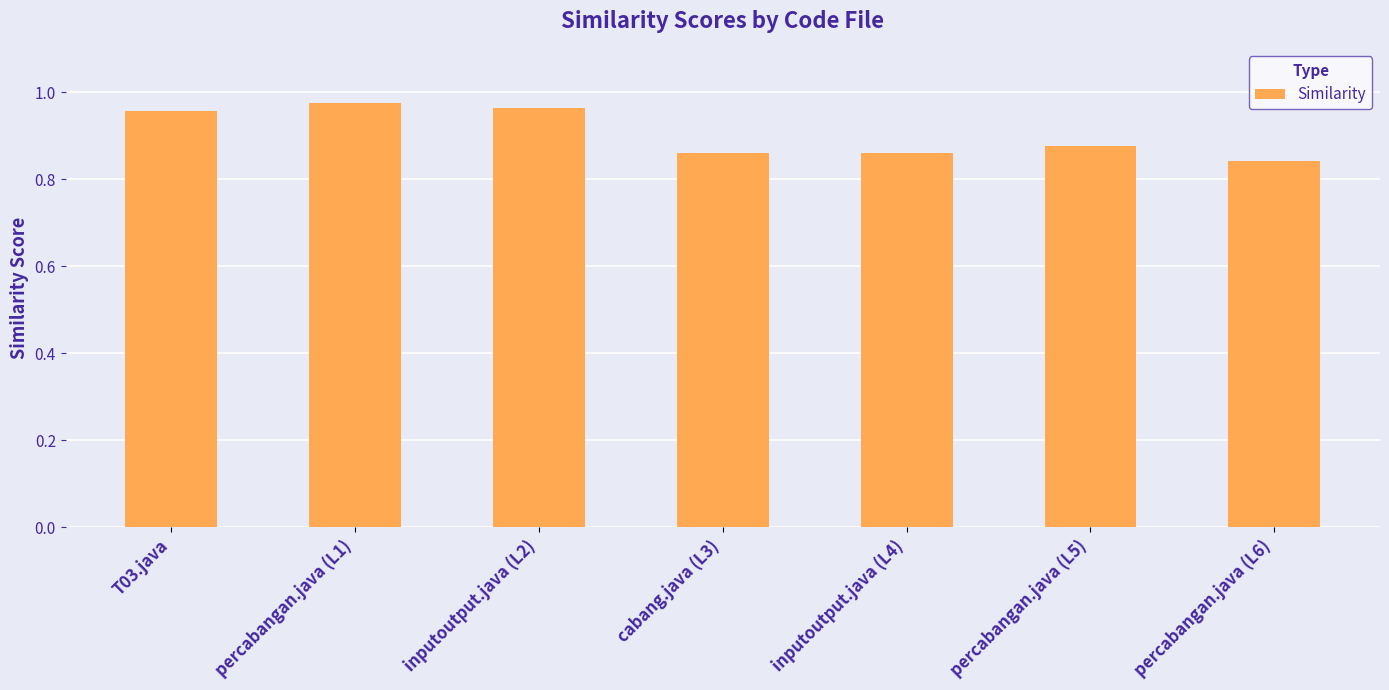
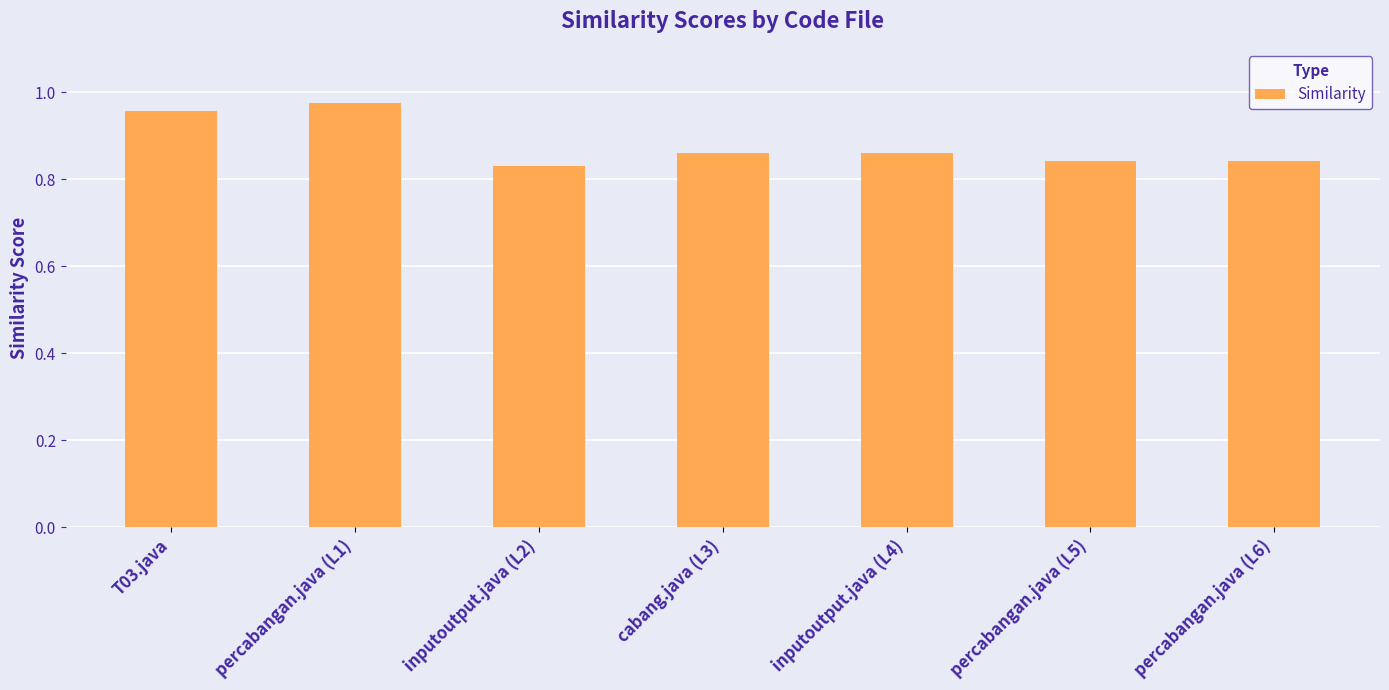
  {
    "T03.java": 0.96,
    "percabangan.java (L1)": 0.97,
-   "inputoutput.java (L2)": 0.96,
+   "inputoutput.java (L2)": 0.83,
    "cabang.java (L3)": 0.86,
    "inputoutput.java (L4)": 0.86,
-   "percabangan.java (L5)": 0.88,
+   "percabangan.java (L5)": 0.84,
    "percabangan.java (L6)": 0.84
  }
